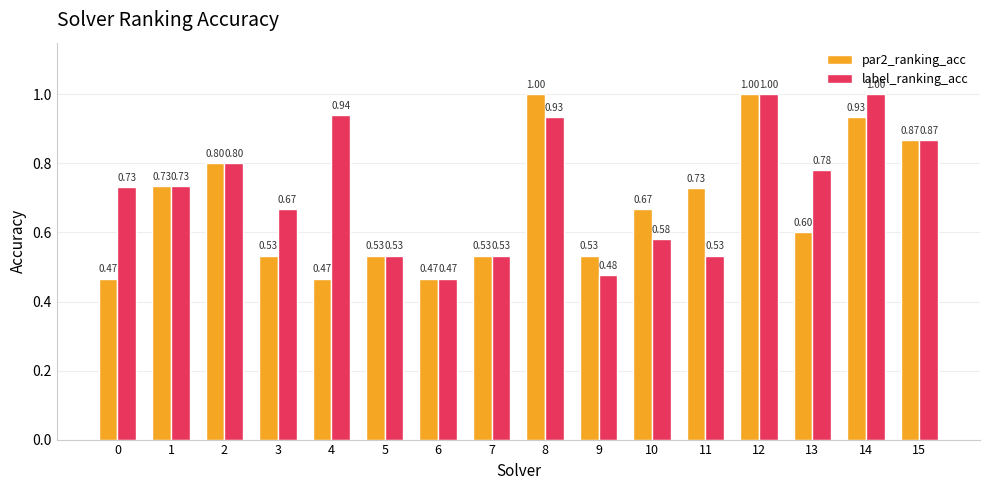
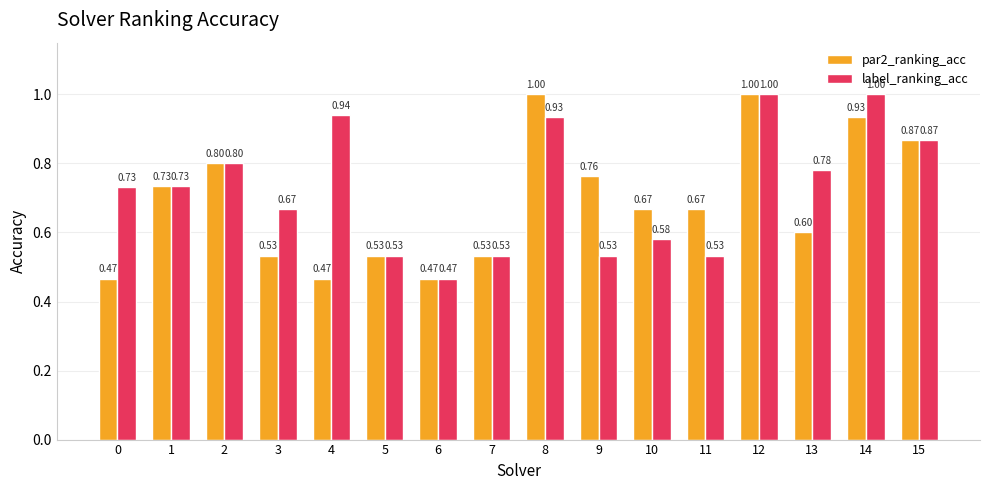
  {
    "par2_ranking_acc": {
      "0": 0.47,
      "1": 0.73,
      "2": 0.80,
      "3": 0.53,
      "4": 0.47,
      "5": 0.53,
      "6": 0.47,
      "7": 0.53,
      "8": 1.00,
-     "9": 0.53,
+     "9": 0.76,
      "10": 0.67,
-     "11": 0.73,
+     "11": 0.67,
      "12": 1.00,
      "13": 0.60,
      "14": 0.93,
      "15": 0.87
    },
    "label_ranking_acc": {
      "0": 0.73,
      "1": 0.73,
      "2": 0.80,
      "3": 0.67,
      "4": 0.94,
      "5": 0.53,
      "6": 0.47,
      "7": 0.53,
      "8": 0.93,
-     "9": 0.48,
+     "9": 0.53,
      "10": 0.58,
      "11": 0.53,
      "12": 1.00,
      "13": 0.78,
      "14": 1.00,
      "15": 0.87
    }
  }
